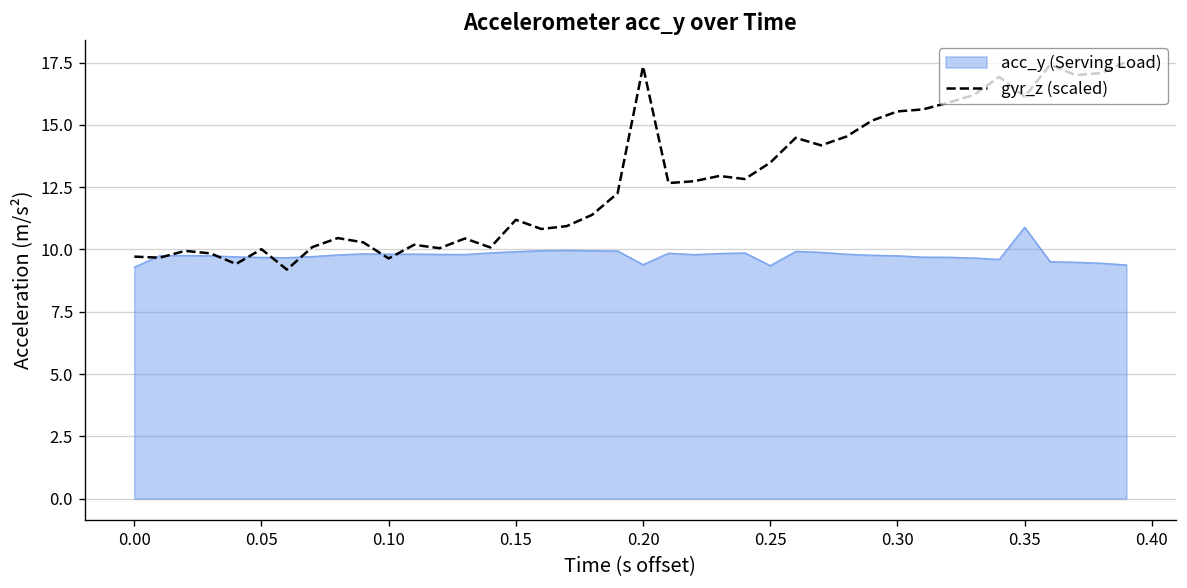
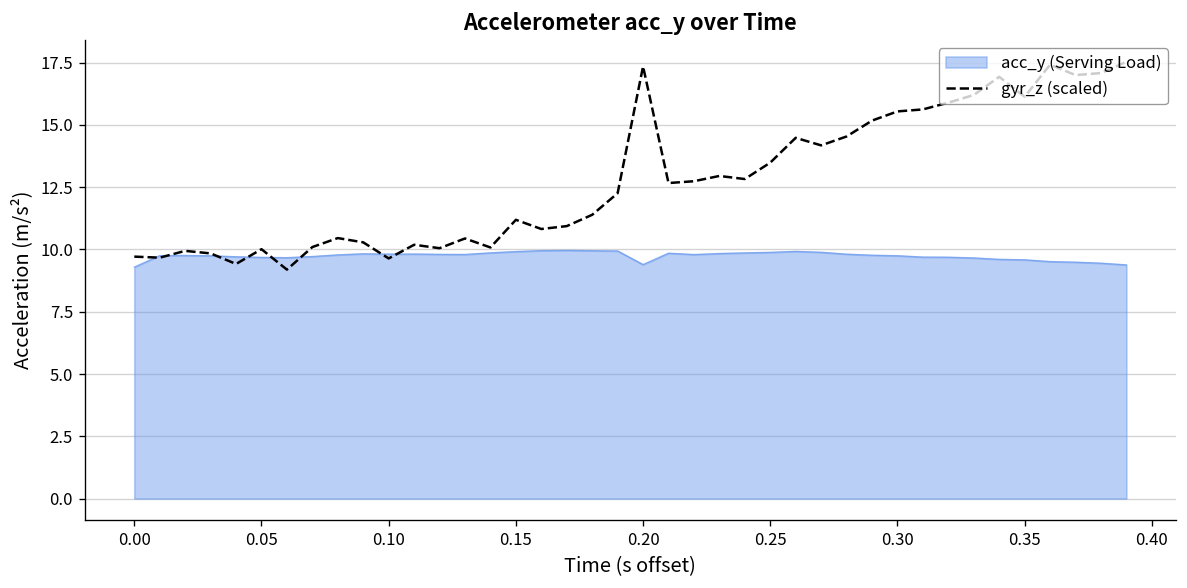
  {
    "acc_y (Serving Load)": {
      "0.00": 9.3,
      "0.05": 9.7,
      "0.10": 9.8,
      "0.15": 9.9,
      "0.20": 9.4,
-     "0.25": 9.4,
+     "0.25": 9.9,
      "0.30": 9.7,
-     "0.35": 10.9
+     "0.35": 9.6
    },
    "gyr_z (scaled)": {
      "0.00": 9.7,
      "0.05": 10.0,
      "0.10": 9.6,
      "0.15": 11.2,
      "0.20": 17.3,
      "0.25": 13.5,
      "0.30": 15.5
    }
  }
